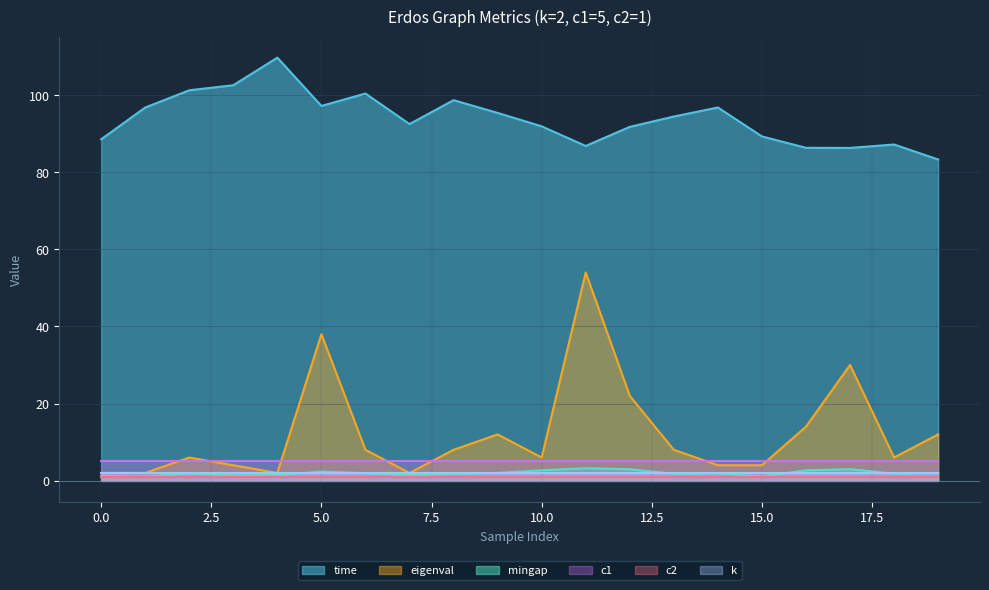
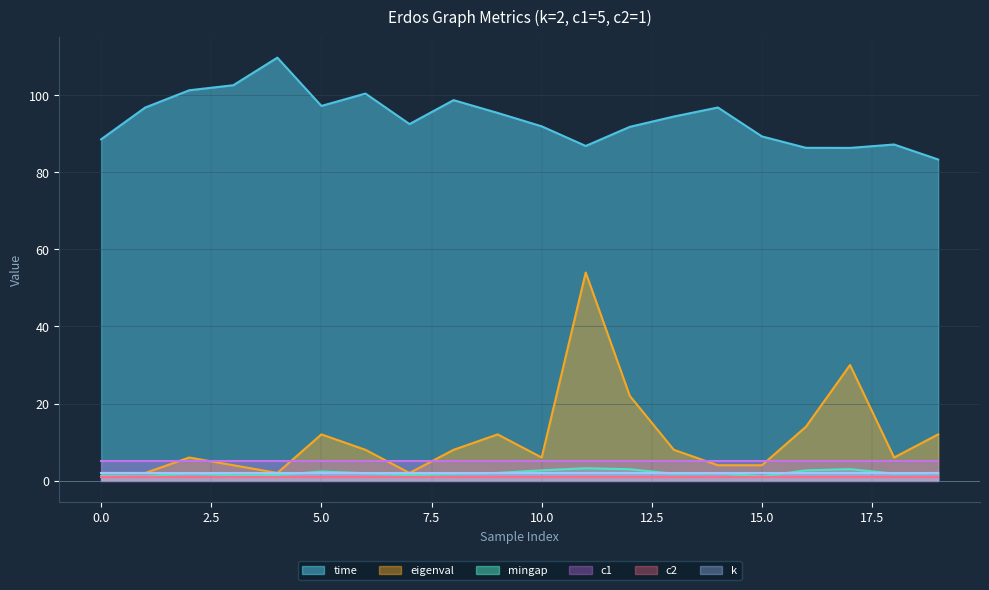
  {
    "eigenval": {
-     "5.0": 38,
+     "5.0": 12,
      "10.0": 6,
      "15.0": 4
    },
    "c2": {
      "5.0": 1,
      "10.0": 1
    }
  }
